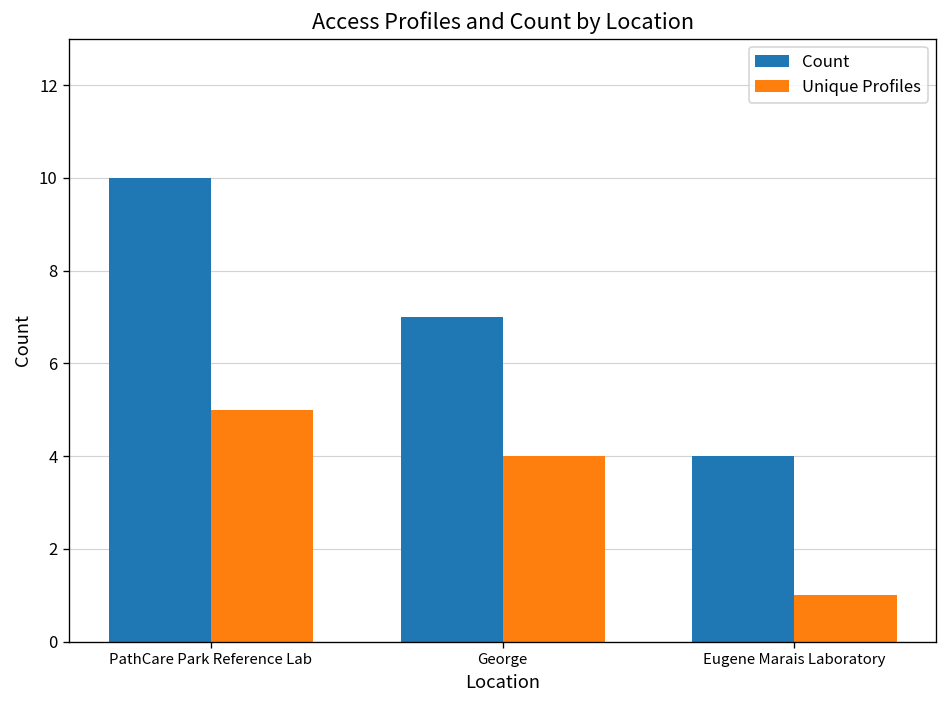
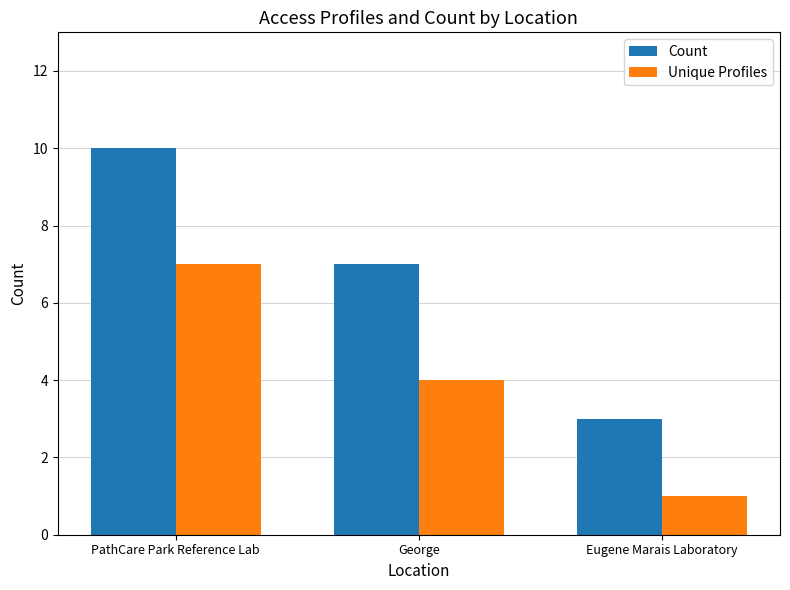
  {
    "Count": {
      "PathCare Park Reference Lab": 10,
      "George": 7,
-     "Eugene Marais Laboratory": 4
+     "Eugene Marais Laboratory": 3
    },
    "Unique Profiles": {
-     "PathCare Park Reference Lab": 5,
+     "PathCare Park Reference Lab": 7,
      "George": 4,
      "Eugene Marais Laboratory": 1
    }
  }
